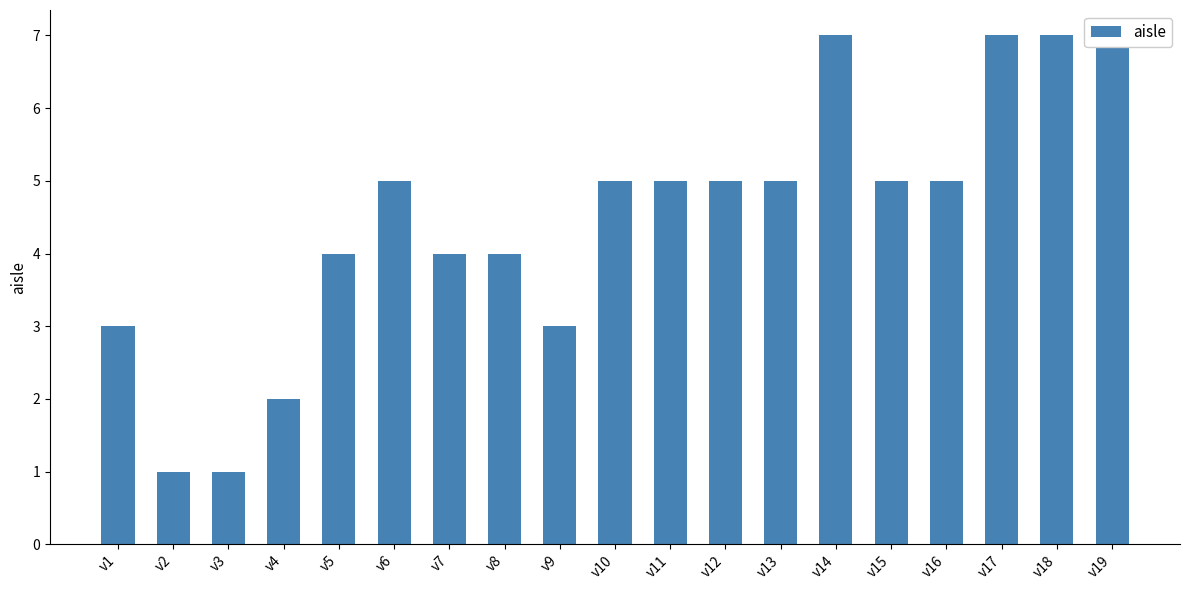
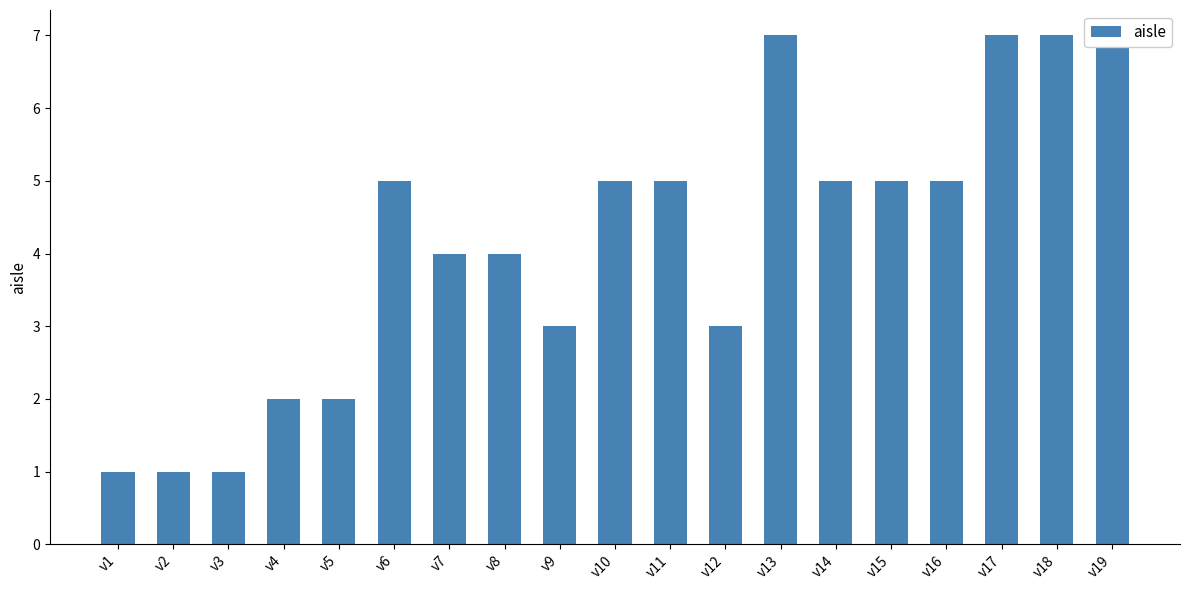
  {
-   "v1": 3,
+   "v1": 1,
    "v2": 1,
    "v3": 1,
    "v4": 2,
-   "v5": 4,
+   "v5": 2,
    "v6": 5,
    "v7": 4,
    "v8": 4,
    "v9": 3,
    "v10": 5,
    "v11": 5,
-   "v12": 5,
-   "v13": 5,
-   "v14": 7,
+   "v12": 3,
+   "v13": 7,
+   "v14": 5,
    "v15": 5,
    "v16": 5,
    "v17": 7,
    "v18": 7
  }
